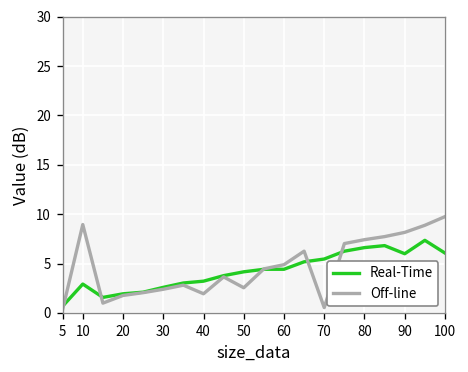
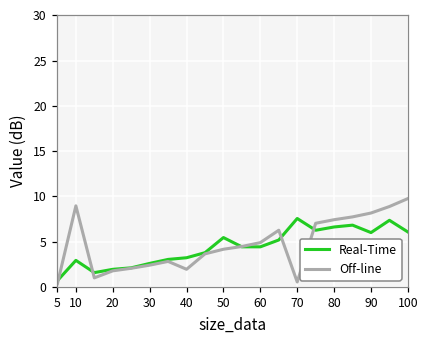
  {
    "Real-Time": {
      "5": 1,
      "10": 3,
      "40": 3,
-     "50": 4,
+     "50": 5,
      "60": 4,
-     "70": 5,
+     "70": 8,
      "80": 7,
      "90": 6,
      "100": 6
    },
    "Off-line": {
      "5": 0,
      "10": 9,
      "40": 2,
-     "50": 3,
+     "50": 4,
      "60": 5,
      "70": 1,
      "80": 7,
      "90": 8,
      "100": 10
    }
  }
